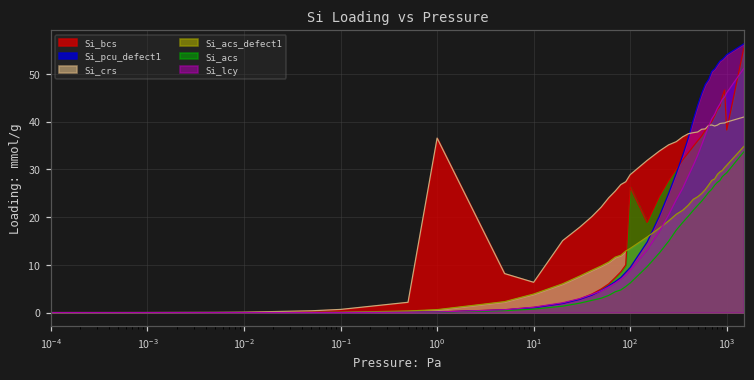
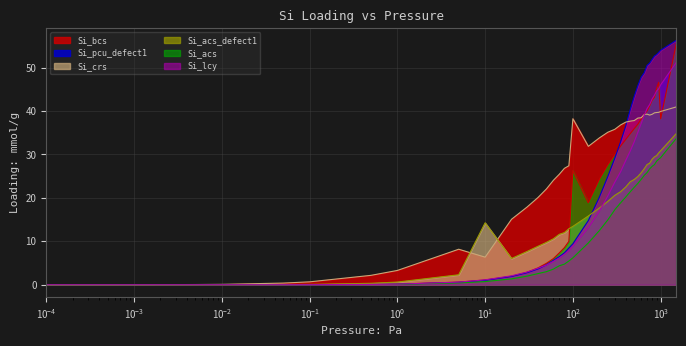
  {
    "Si_bcs": {
-     "10^0": 37,
+     "10^0": 3,
      "10^1": 6,
-     "10^2": 29,
+     "10^2": 38,
      "10^3": 40
    },
    "Si_pcu_defect1": {
      "10^3": 46
    },
    "Si_crs": {
-     "10^1": 4,
+     "10^1": 14,
      "10^2": 13,
      "10^3": 31
    },
    "Si_acs_defect1": {
      "10^2": 6,
      "10^3": 29
    },
    "Si_acs": {
      "10^2": 26,
      "10^3": 38
    },
    "Si_lcy": {
      "10^3": 54
    }
  }
